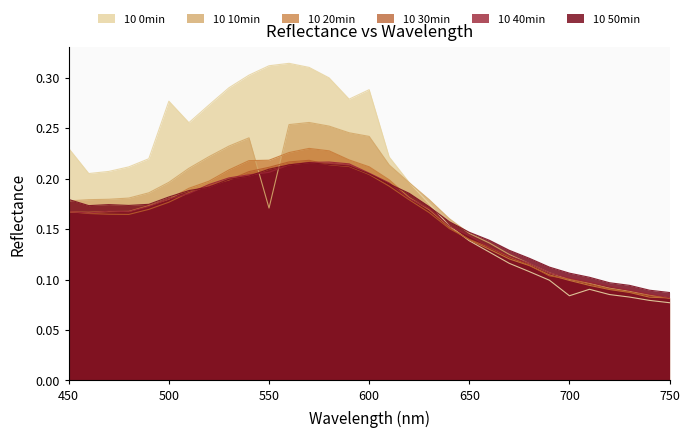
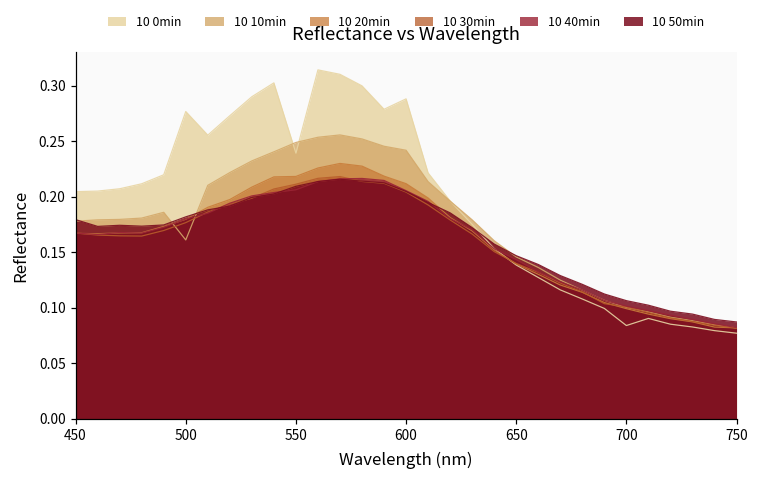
  {
    "10 0min": {
-     "450": 0.230,
+     "450": 0.205,
      "500": 0.277,
-     "550": 0.312,
+     "550": 0.239,
      "600": 0.288,
      "700": 0.084,
      "750": 0.077
    },
    "10 10min": {
-     "500": 0.196,
-     "550": 0.171,
+     "500": 0.161,
+     "550": 0.249,
      "600": 0.242
    }
  }
